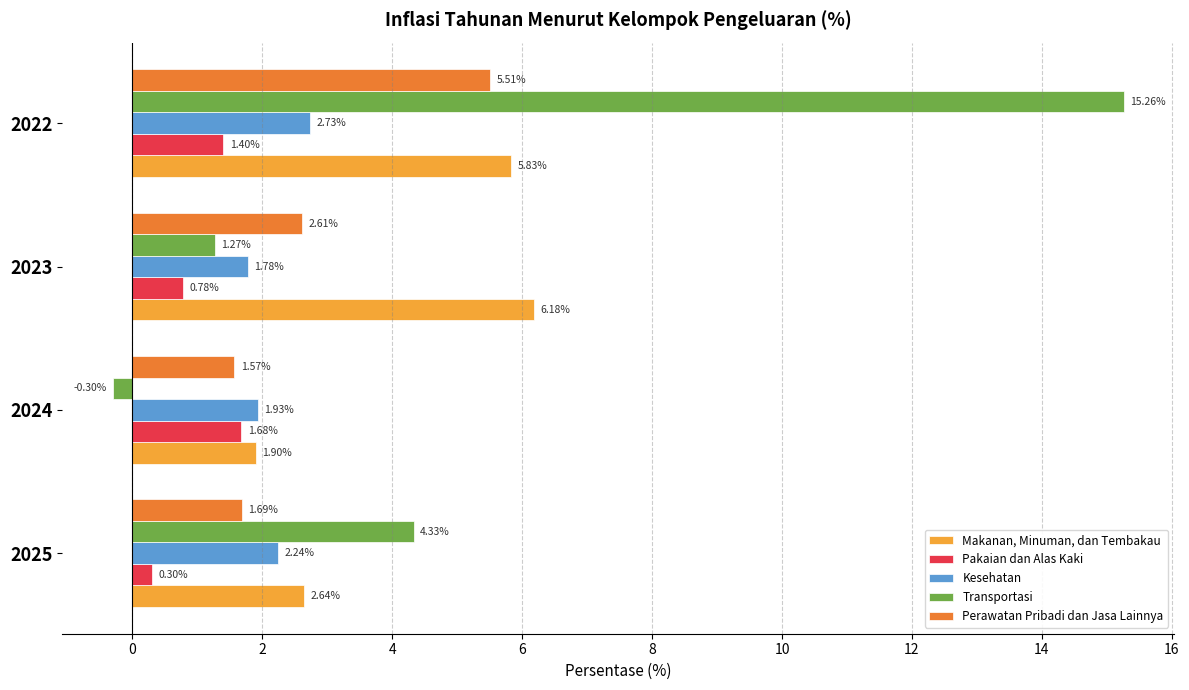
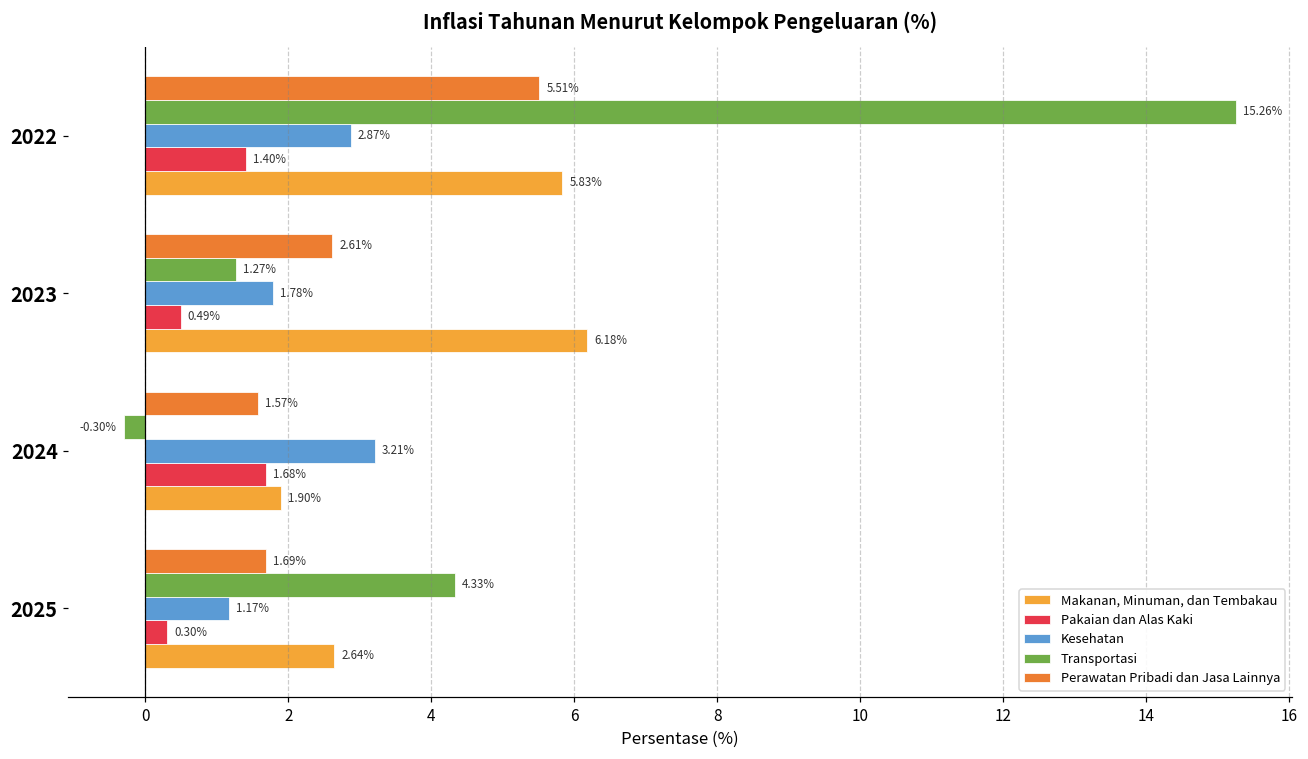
  {
    "Pakaian dan Alas Kaki": {
      "2022": "1.40%",
-     "2023": "0.78%",
+     "2023": "0.49%",
      "2024": "1.68%",
      "2025": "0.30%"
    },
    "Kesehatan": {
-     "2022": "2.73%",
+     "2022": "2.87%",
      "2023": "1.78%",
-     "2024": "1.93%",
-     "2025": "2.24%"
+     "2024": "3.21%",
+     "2025": "1.17%"
    },
    "Transportasi": {
      "2022": "15.26%",
      "2023": "1.27%",
      "2024": "-0.30%",
      "2025": "4.33%"
    }
  }
